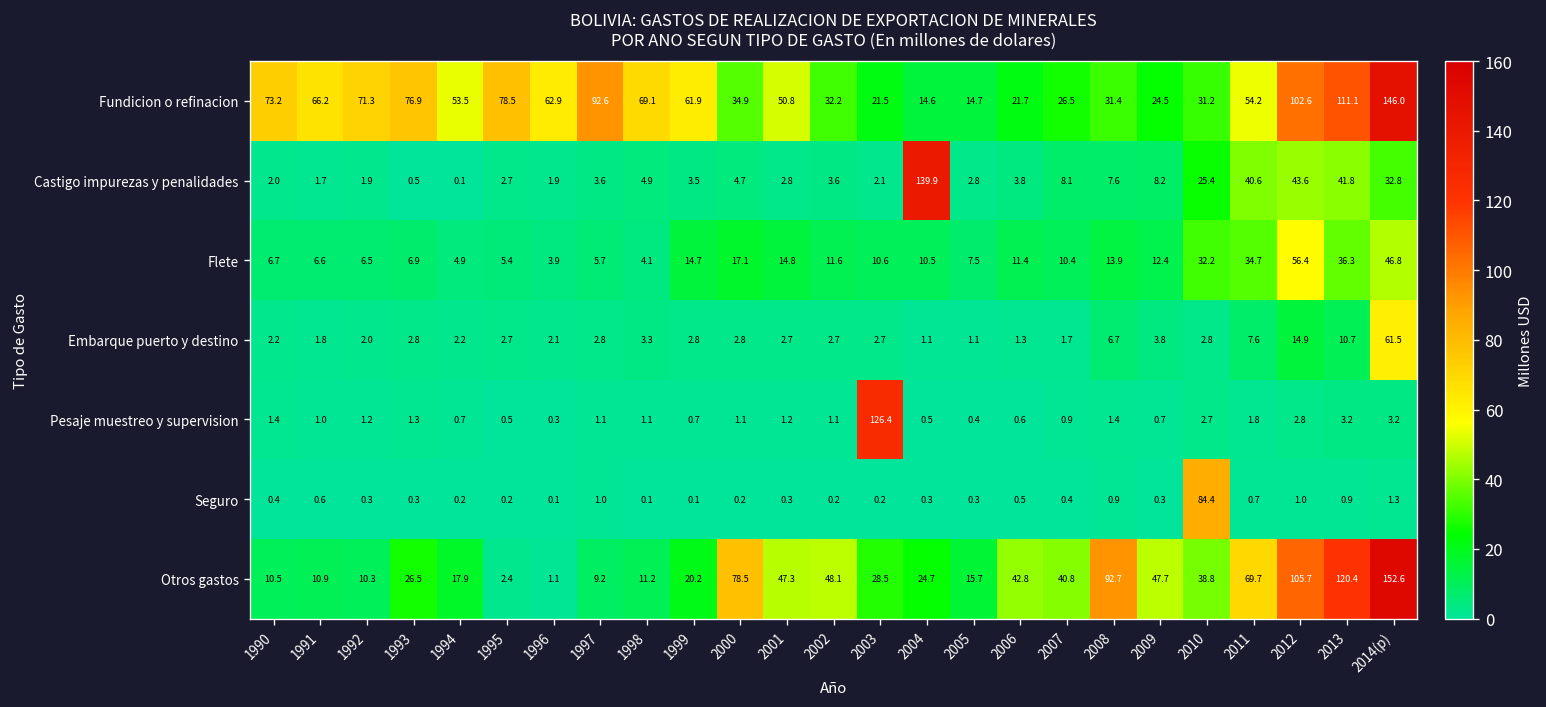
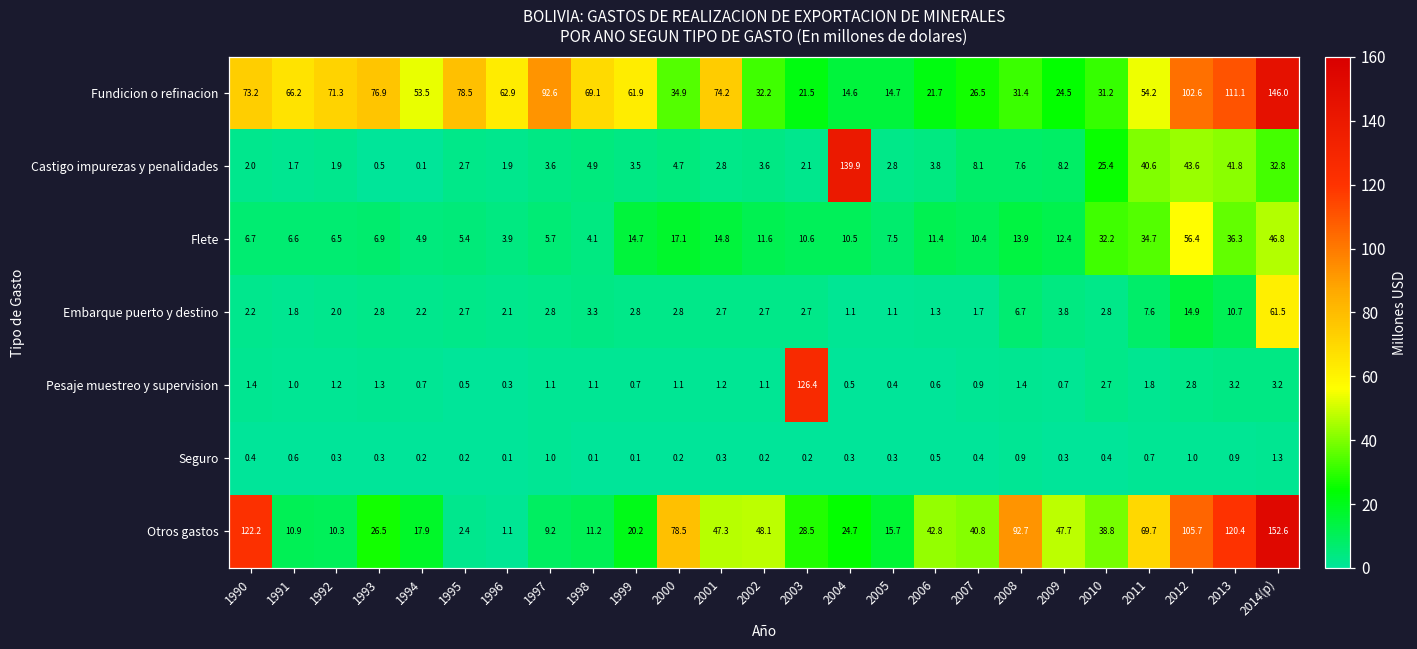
  {
    "Fundicion o refinacion": {
      "1990": 73.2,
      "1991": 66.2,
      "1992": 71.3,
      "1993": 76.9,
      "1994": 53.5,
      "1995": 78.5,
      "1996": 62.9,
      "1997": 92.6,
      "1998": 69.1,
      "1999": 61.9,
      "2000": 34.9,
-     "2001": 50.8,
+     "2001": 74.2,
      "2002": 32.2,
      "2003": 21.5,
      "2004": 14.6,
      "2005": 14.7,
      "2006": 21.7,
      "2007": 26.5,
      "2008": 31.4,
      "2009": 24.5,
      "2010": 31.2,
      "2011": 54.2,
      "2012": 102.6,
      "2013": 111.1,
      "2014(p)": 146.0
    },
    "Castigo impurezas y penalidades": {
      "1990": 2.0,
      "1991": 1.7,
      "1992": 1.9,
      "1993": 0.5,
      "1994": 0.1,
      "1995": 2.7,
      "1996": 1.9,
      "1997": 3.6,
      "1998": 4.9,
      "1999": 3.5,
      "2000": 4.7,
      "2001": 2.8,
      "2002": 3.6,
      "2003": 2.1,
      "2004": 139.9,
      "2005": 2.8,
      "2006": 3.8,
      "2007": 8.1,
      "2008": 7.6,
      "2009": 8.2,
      "2010": 25.4,
      "2011": 40.6,
      "2012": 43.6,
      "2013": 41.8,
      "2014(p)": 32.8
    },
    "Flete": {
      "1990": 6.7,
      "1991": 6.6,
      "1992": 6.5,
      "1993": 6.9,
      "1994": 4.9,
      "1995": 5.4,
      "1996": 3.9,
      "1997": 5.7,
      "1998": 4.1,
      "1999": 14.7,
      "2000": 17.1,
      "2001": 14.8,
      "2002": 11.6,
      "2003": 10.6,
      "2004": 10.5,
      "2005": 7.5,
      "2006": 11.4,
      "2007": 10.4,
      "2008": 13.9,
      "2009": 12.4,
      "2010": 32.2,
      "2011": 34.7,
      "2012": 56.4,
      "2013": 36.3,
      "2014(p)": 46.8
    },
    "Embarque puerto y destino": {
      "1990": 2.2,
      "1991": 1.8,
      "1992": 2.0,
      "1993": 2.8,
      "1994": 2.2,
      "1995": 2.7,
      "1996": 2.1,
      "1997": 2.8,
      "1998": 3.3,
      "1999": 2.8,
      "2000": 2.8,
      "2001": 2.7,
      "2002": 2.7,
      "2003": 2.7,
      "2004": 1.1,
      "2005": 1.1,
      "2006": 1.3,
      "2007": 1.7,
      "2008": 6.7,
      "2009": 3.8,
      "2010": 2.8,
      "2011": 7.6,
      "2012": 14.9,
      "2013": 10.7,
      "2014(p)": 61.5
    },
    "Pesaje muestreo y supervision": {
      "1990": 1.4,
      "1991": 1.0,
      "1992": 1.2,
      "1993": 1.3,
      "1994": 0.7,
      "1995": 0.5,
      "1996": 0.3,
      "1997": 1.1,
      "1998": 1.1,
      "1999": 0.7,
      "2000": 1.1,
      "2001": 1.2,
      "2002": 1.1,
      "2003": 126.4,
      "2004": 0.5,
      "2005": 0.4,
      "2006": 0.6,
      "2007": 0.9,
      "2008": 1.4,
      "2009": 0.7,
      "2010": 2.7,
      "2011": 1.8,
      "2012": 2.8,
      "2013": 3.2,
      "2014(p)": 3.2
    },
    "Seguro": {
      "1990": 0.4,
      "1991": 0.6,
      "1992": 0.3,
      "1993": 0.3,
      "1994": 0.2,
      "1995": 0.2,
      "1996": 0.1,
      "1997": 1.0,
      "1998": 0.1,
      "1999": 0.1,
      "2000": 0.2,
      "2001": 0.3,
      "2002": 0.2,
      "2003": 0.2,
      "2004": 0.3,
      "2005": 0.3,
      "2006": 0.5,
      "2007": 0.4,
      "2008": 0.9,
      "2009": 0.3,
-     "2010": 84.4,
+     "2010": 0.4,
      "2011": 0.7,
      "2012": 1.0,
      "2013": 0.9,
      "2014(p)": 1.3
    },
    "Otros gastos": {
-     "1990": 10.5,
+     "1990": 122.2,
      "1991": 10.9,
      "1992": 10.3,
      "1993": 26.5,
      "1994": 17.9,
      "1995": 2.4,
      "1996": 1.1,
      "1997": 9.2,
      "1998": 11.2,
      "1999": 20.2,
      "2000": 78.5,
      "2001": 47.3,
      "2002": 48.1,
      "2003": 28.5,
      "2004": 24.7,
      "2005": 15.7,
      "2006": 42.8,
      "2007": 40.8,
      "2008": 92.7,
      "2009": 47.7,
      "2010": 38.8,
      "2011": 69.7,
      "2012": 105.7,
      "2013": 120.4,
      "2014(p)": 152.6
    }
  }
